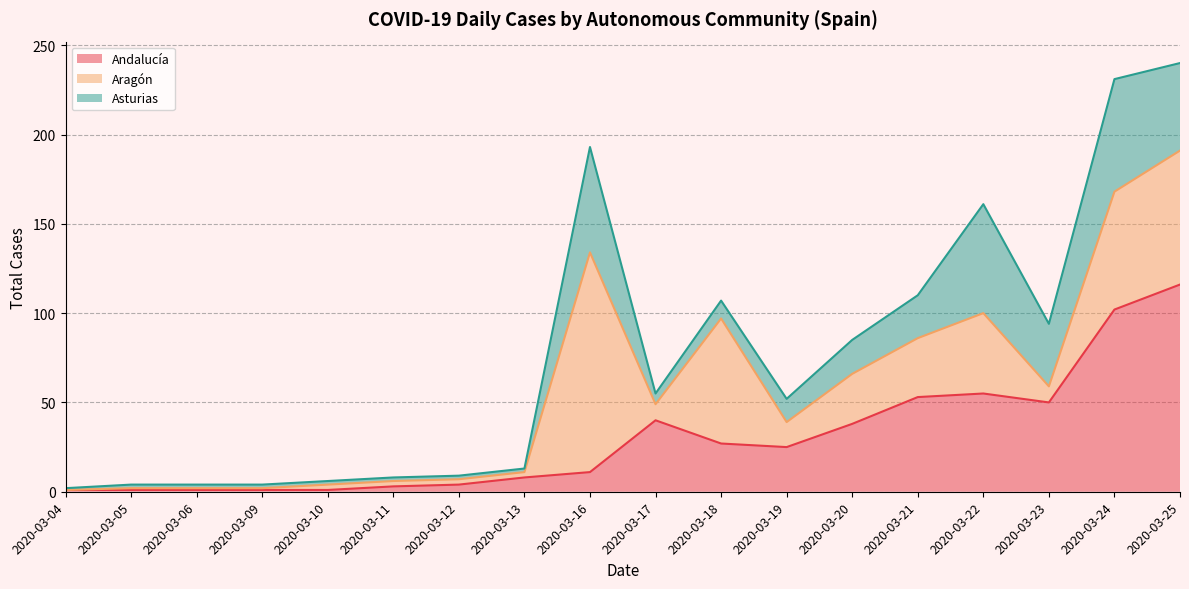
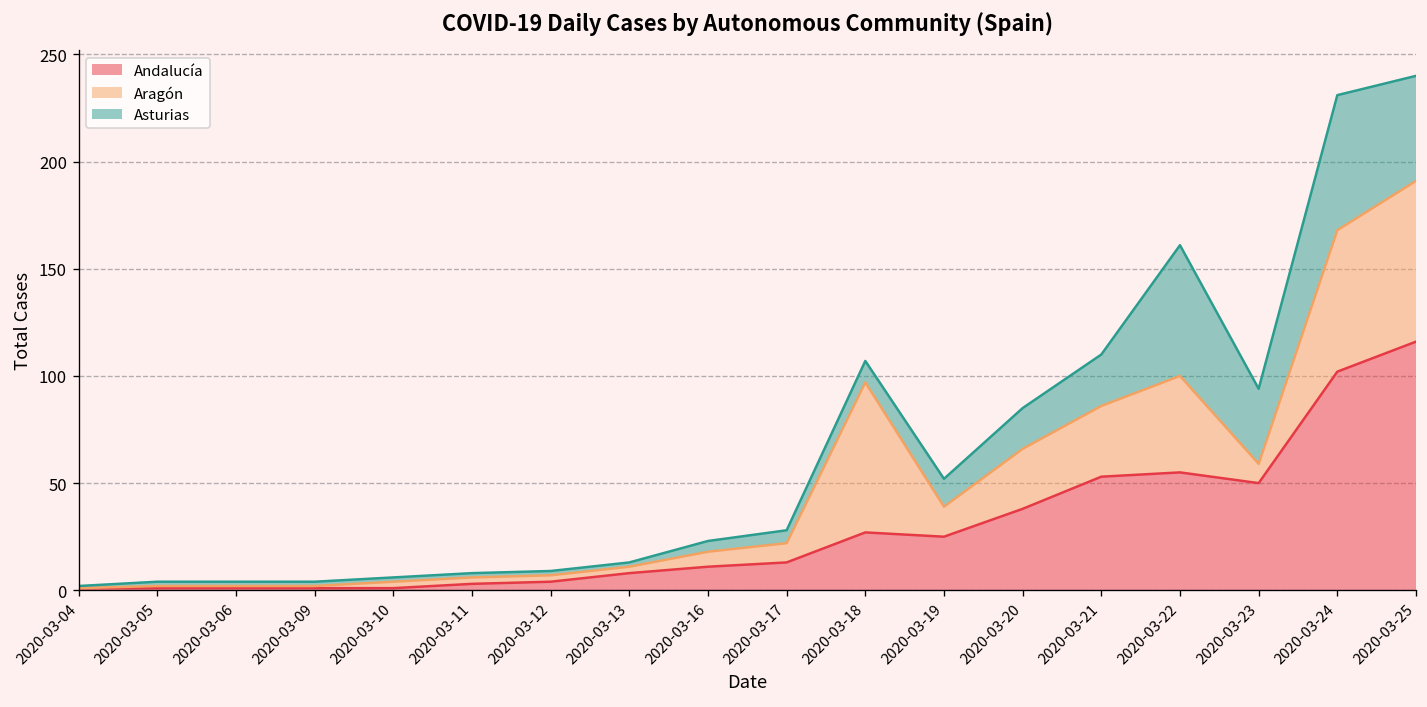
  {
    "Andalucía": {
      "2020-03-10": 1,
      "2020-03-11": 3,
      "2020-03-12": 4,
      "2020-03-13": 8,
      "2020-03-16": 11,
-     "2020-03-17": 40,
+     "2020-03-17": 13,
      "2020-03-18": 27,
      "2020-03-19": 25,
      "2020-03-20": 38,
      "2020-03-21": 53,
      "2020-03-22": 55,
      "2020-03-23": 50,
      "2020-03-24": 102,
      "2020-03-25": 116
    },
    "Aragón": {
      "2020-03-10": 3,
      "2020-03-11": 3,
      "2020-03-12": 3,
      "2020-03-13": 3,
-     "2020-03-16": 123,
+     "2020-03-16": 7,
      "2020-03-17": 9,
      "2020-03-18": 70,
      "2020-03-19": 14,
      "2020-03-20": 28,
      "2020-03-21": 33,
      "2020-03-22": 45,
      "2020-03-23": 9,
      "2020-03-24": 66,
      "2020-03-25": 75
    },
    "Asturias": {
      "2020-03-05": 2,
      "2020-03-06": 2,
      "2020-03-09": 2,
      "2020-03-10": 2,
      "2020-03-11": 2,
      "2020-03-12": 2,
      "2020-03-13": 2,
-     "2020-03-16": 59,
+     "2020-03-16": 5,
      "2020-03-17": 6,
      "2020-03-18": 10,
      "2020-03-19": 13,
      "2020-03-20": 19,
      "2020-03-21": 24,
      "2020-03-22": 61,
      "2020-03-23": 35,
      "2020-03-24": 63,
      "2020-03-25": 49
    }
  }
